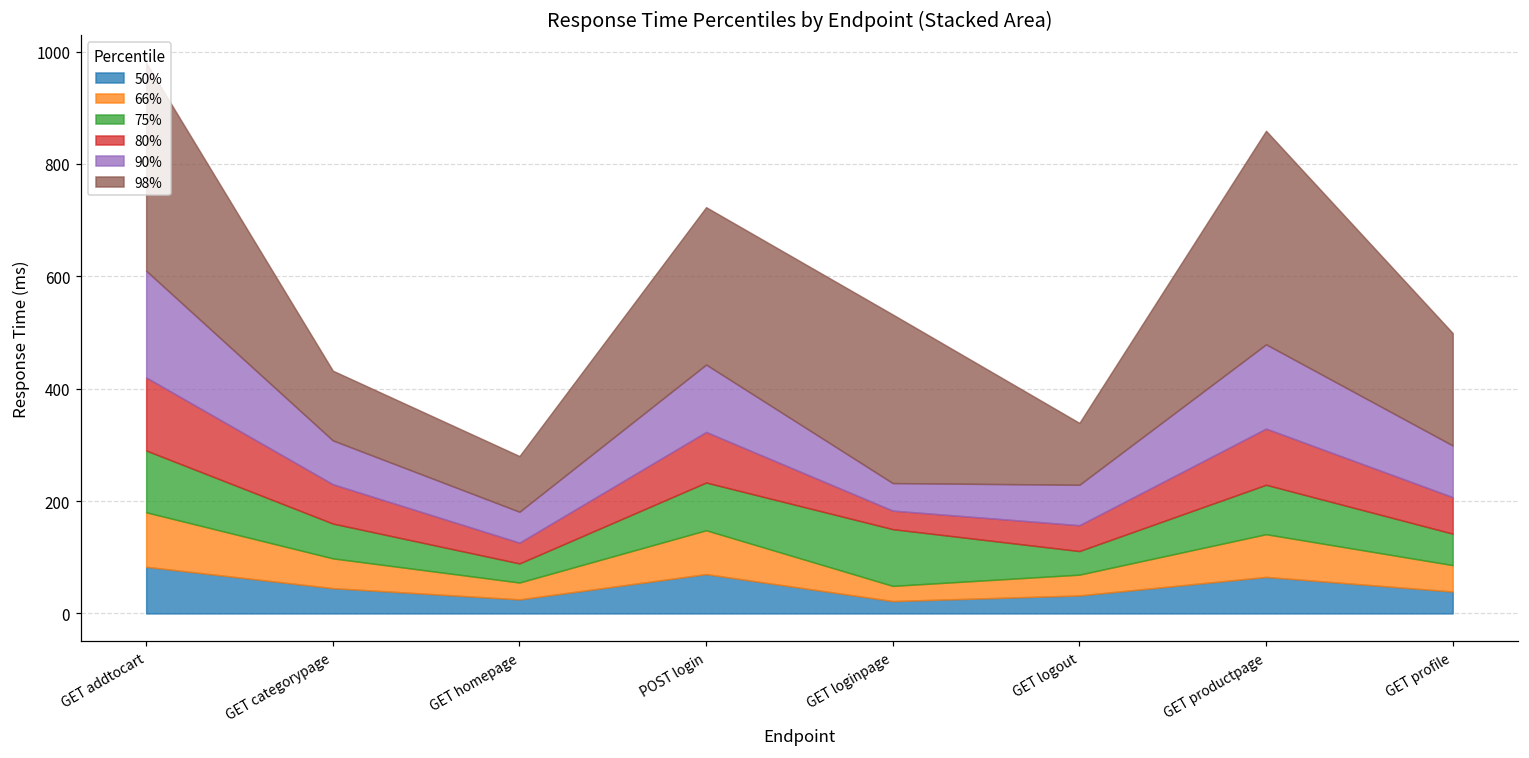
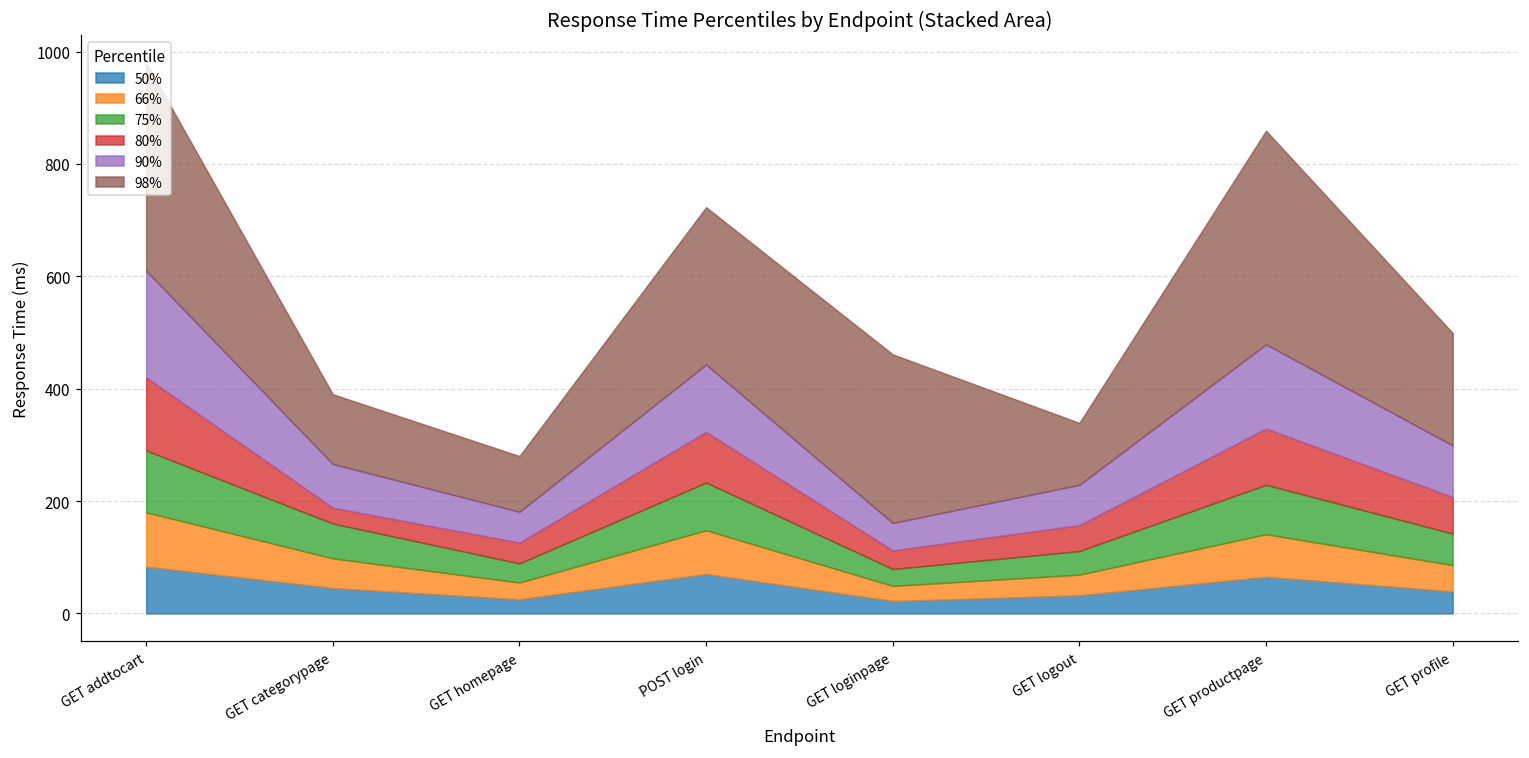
  {
    "50%": {
      "GET addtocart": 80,
      "GET categorypage": 50,
      "GET homepage": 30,
      "POST login": 70,
      "GET loginpage": 20,
      "GET logout": 30,
      "GET productpage": 70,
      "GET profile": 40
    },
    "66%": {
      "GET addtocart": 100,
      "GET categorypage": 50,
      "GET homepage": 30,
      "POST login": 80,
      "GET loginpage": 30,
      "GET logout": 40,
      "GET productpage": 80,
      "GET profile": 50
    },
    "75%": {
      "GET addtocart": 110,
      "GET categorypage": 60,
      "GET homepage": 30,
      "POST login": 90,
-     "GET loginpage": 100,
+     "GET loginpage": 30,
      "GET logout": 40,
      "GET productpage": 90,
      "GET profile": 60
    },
    "80%": {
      "GET addtocart": 130,
-     "GET categorypage": 70,
+     "GET categorypage": 30,
      "GET homepage": 40,
      "POST login": 90,
      "GET loginpage": 30,
      "GET logout": 50,
      "GET productpage": 100,
      "GET profile": 70
    },
    "90%": {
      "GET addtocart": 190,
      "GET categorypage": 80,
      "GET homepage": 60,
      "POST login": 120,
      "GET loginpage": 50,
      "GET logout": 70,
      "GET productpage": 150,
      "GET profile": 90
    },
    "98%": {
      "GET categorypage": 120,
      "GET homepage": 100,
      "POST login": 280,
      "GET loginpage": 300,
      "GET logout": 110,
      "GET productpage": 380,
      "GET profile": 200
    }
  }
